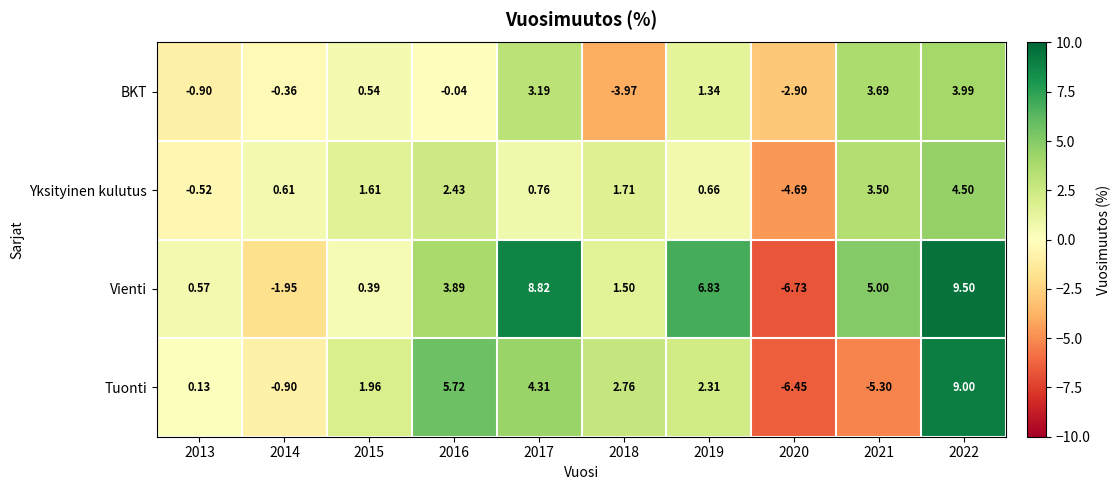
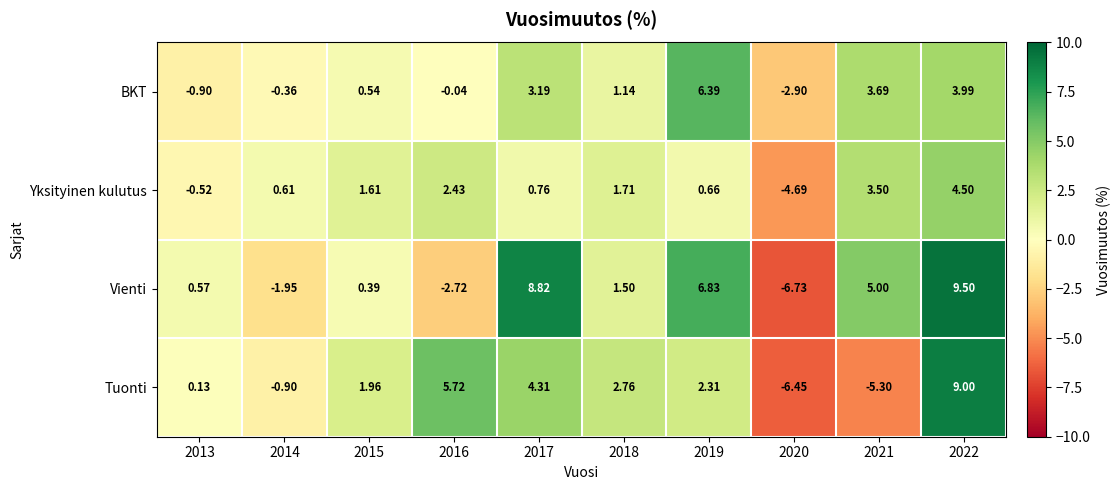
  {
    "BKT": {
      "2013": -0.90,
      "2014": -0.36,
      "2015": 0.54,
      "2016": -0.04,
      "2017": 3.19,
-     "2018": -3.97,
-     "2019": 1.34,
+     "2018": 1.14,
+     "2019": 6.39,
      "2020": -2.90,
      "2021": 3.69,
      "2022": 3.99
    },
    "Yksityinen kulutus": {
      "2013": -0.52,
      "2014": 0.61,
      "2015": 1.61,
      "2016": 2.43,
      "2017": 0.76,
      "2018": 1.71,
      "2019": 0.66,
      "2020": -4.69,
      "2021": 3.50,
      "2022": 4.50
    },
    "Vienti": {
      "2013": 0.57,
      "2014": -1.95,
      "2015": 0.39,
-     "2016": 3.89,
+     "2016": -2.72,
      "2017": 8.82,
      "2018": 1.50,
      "2019": 6.83,
      "2020": -6.73,
      "2021": 5.00,
      "2022": 9.50
    },
    "Tuonti": {
      "2013": 0.13,
      "2014": -0.90,
      "2015": 1.96,
      "2016": 5.72,
      "2017": 4.31,
      "2018": 2.76,
      "2019": 2.31,
      "2020": -6.45,
      "2021": -5.30,
      "2022": 9.00
    }
  }
